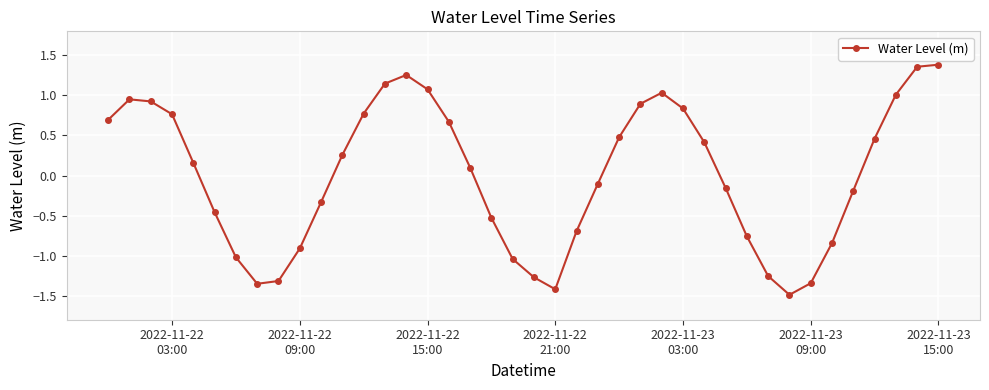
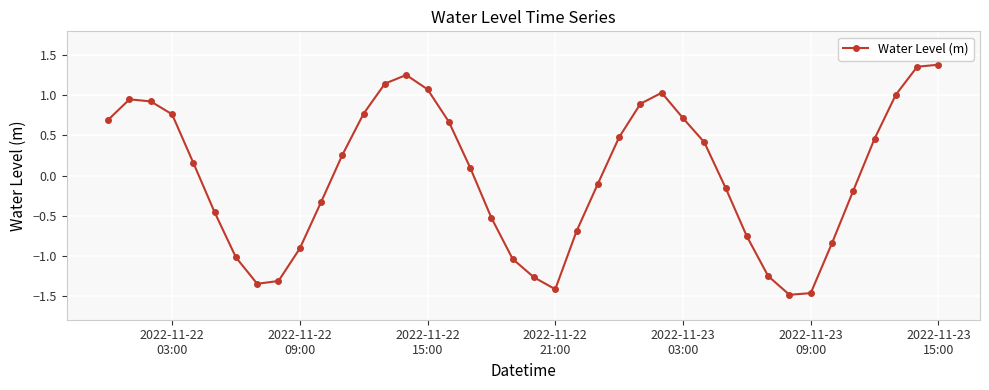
  {
    "2022-11-22 03:00": 0.8,
    "2022-11-22 09:00": -0.9,
    "2022-11-22 15:00": 1.1,
    "2022-11-22 21:00": -1.4,
-   "2022-11-23 03:00": 0.8,
-   "2022-11-23 09:00": -1.3,
+   "2022-11-23 03:00": 0.7,
+   "2022-11-23 09:00": -1.5,
    "2022-11-23 15:00": 1.4
  }
